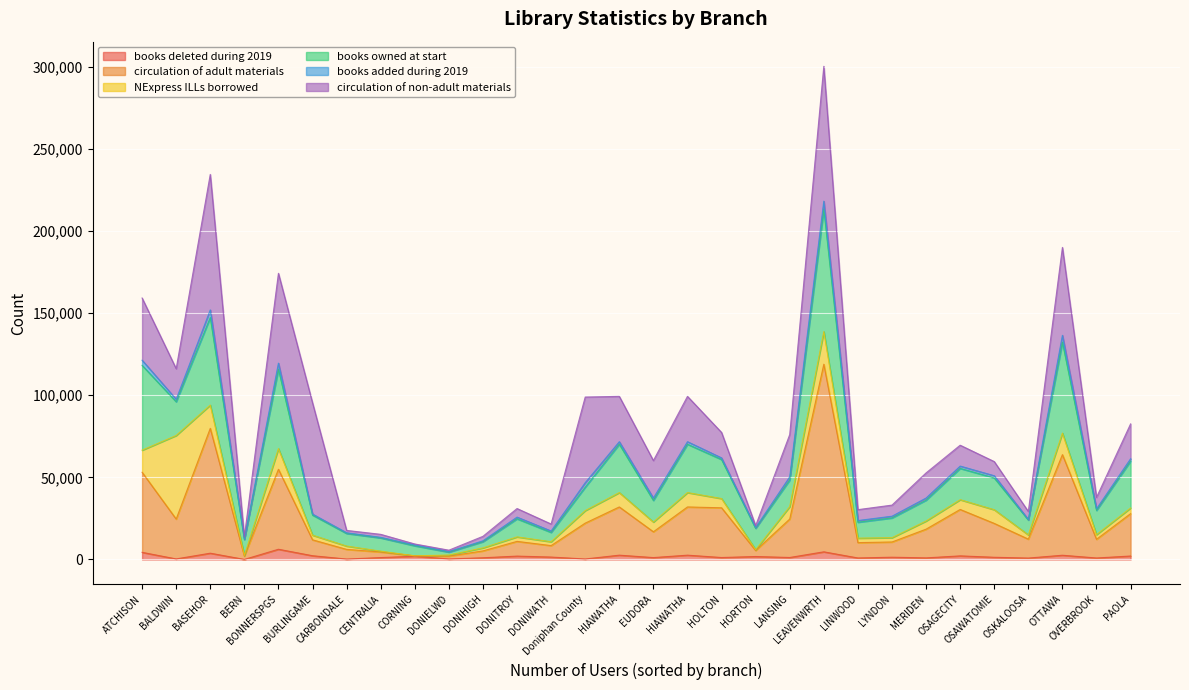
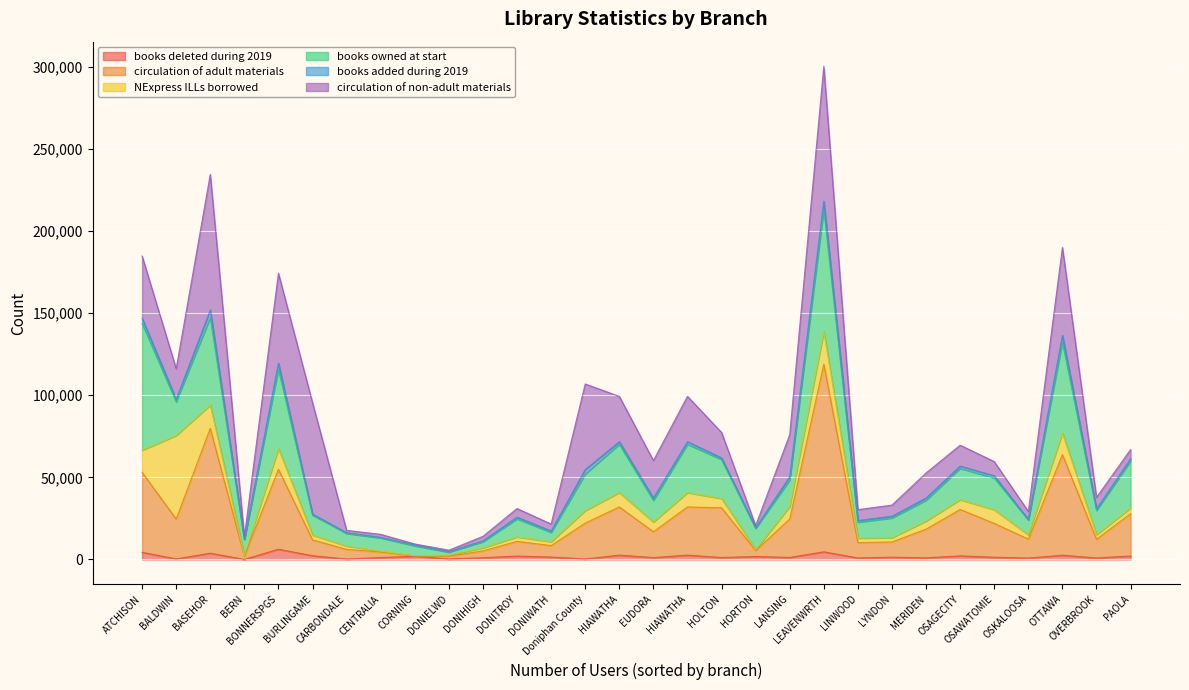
  {
    "NExpress ILLs borrowed": {
      "ATCHISON": "13,000",
      "BALDWIN": "51,000",
      "BASEHOR": "14,000",
      "BONNERSPGS": "13,000",
      "BURLINGAME": "3,000",
      "CARBONDALE": "2,000",
      "DONIHIGH": "2,000",
      "DONITROY": "3,000",
      "DONIWATH": "2,000",
      "Doniphan County": "8,000",
      "EUDORA": "6,000",
      "HOLTON": "6,000",
      "LANSING": "8,000",
      "LEAVENWRTH": "20,000",
      "LINWOOD": "3,000",
      "LYNDON": "3,000",
      "MERIDEN": "5,000",
      "OSAGECITY": "6,000",
      "OSAWATOMIE": "8,000",
      "OSKALOOSA": "3,000",
      "OTTAWA": "13,000",
      "OVERBROOK": "3,000",
      "PAOLA": "3,000"
    },
    "books owned at start": {
-     "ATCHISON": "52,000",
+     "ATCHISON": "77,000",
      "BASEHOR": "53,000",
      "BONNERSPGS": "48,000",
-     "Doniphan County": "14,000",
+     "Doniphan County": "22,000",
      "LANSING": "16,000",
      "LEAVENWRTH": "75,000",
      "OTTAWA": "55,000"
    },
    "books added during 2019": {
      "ATCHISON": "3,000",
      "BASEHOR": "5,000",
      "BONNERSPGS": "4,000",
      "Doniphan County": "3,000",
      "LANSING": "2,000",
      "LEAVENWRTH": "5,000",
      "OTTAWA": "4,000"
    },
    "circulation of non-adult materials": {
      "ATCHISON": "38,000",
      "BALDWIN": "19,000",
      "BASEHOR": "83,000",
      "BONNERSPGS": "55,000",
      "BURLINGAME": "68,000",
      "CENTRALIA": "2,000",
      "DONIHIGH": "3,000",
      "DONITROY": "5,000",
      "DONIWATH": "4,000",
      "Doniphan County": "52,000",
      "EUDORA": "23,000",
      "HOLTON": "15,000",
      "LANSING": "26,000",
      "LEAVENWRTH": "82,000",
      "LINWOOD": "7,000",
      "LYNDON": "7,000",
      "MERIDEN": "15,000",
      "OSAGECITY": "13,000",
      "OSAWATOMIE": "9,000",
      "OSKALOOSA": "5,000",
      "OTTAWA": "54,000",
      "OVERBROOK": "7,000",
-     "PAOLA": "21,000"
+     "PAOLA": "6,000"
    }
  }
